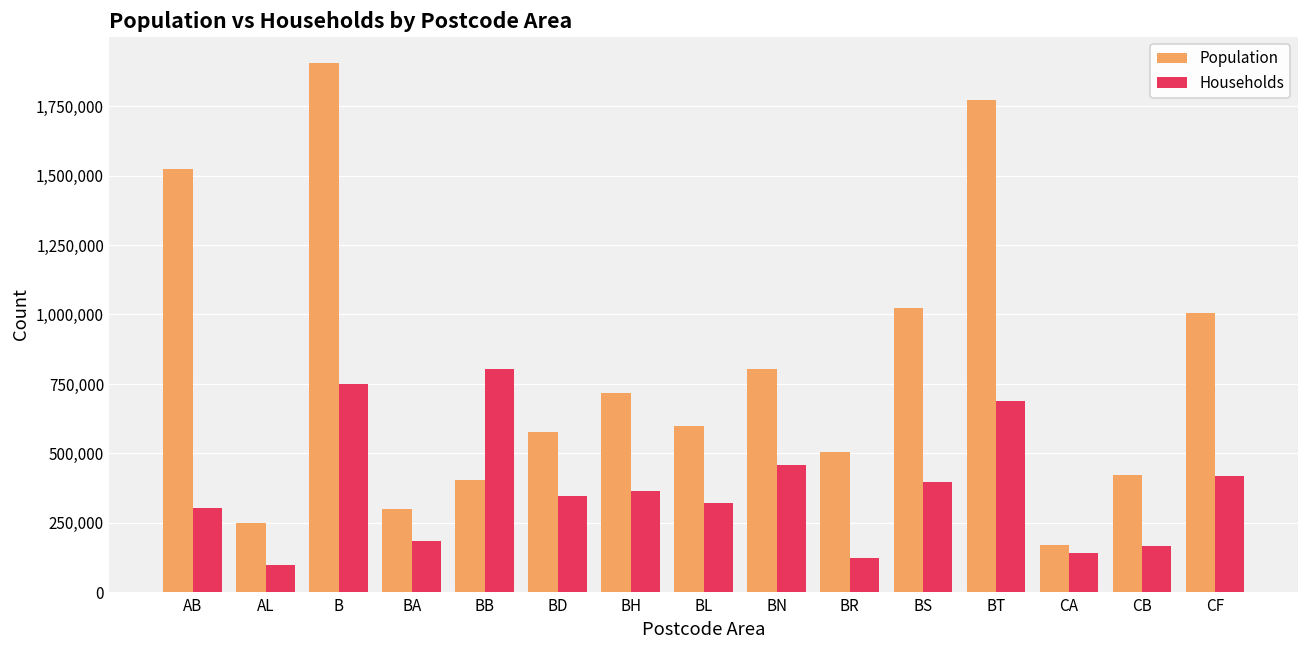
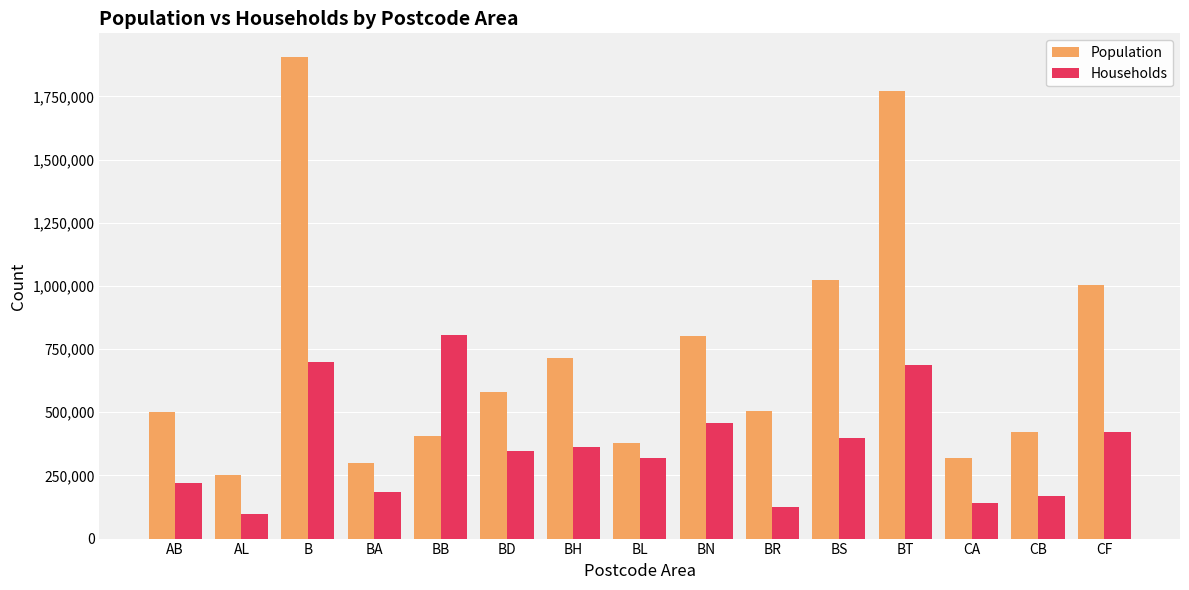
  {
    "Population": {
-     "AB": "1,530,000",
+     "AB": "500,000",
      "AL": "250,000",
      "B": "1,900,000",
      "BA": "300,000",
      "BB": "410,000",
      "BD": "580,000",
      "BH": "720,000",
-     "BL": "600,000",
+     "BL": "380,000",
      "BN": "800,000",
      "BR": "500,000",
      "BS": "1,020,000",
      "BT": "1,770,000",
-     "CA": "170,000",
+     "CA": "320,000",
      "CB": "420,000",
      "CF": "1,010,000"
    },
    "Households": {
-     "AB": "300,000",
+     "AB": "220,000",
      "AL": "100,000",
-     "B": "750,000",
+     "B": "700,000",
      "BA": "180,000",
      "BB": "800,000",
      "BD": "350,000",
      "BH": "360,000",
      "BL": "320,000",
      "BN": "460,000",
      "BR": "120,000",
      "BS": "400,000",
      "BT": "690,000",
      "CA": "140,000",
      "CB": "170,000",
      "CF": "420,000"
    }
  }
